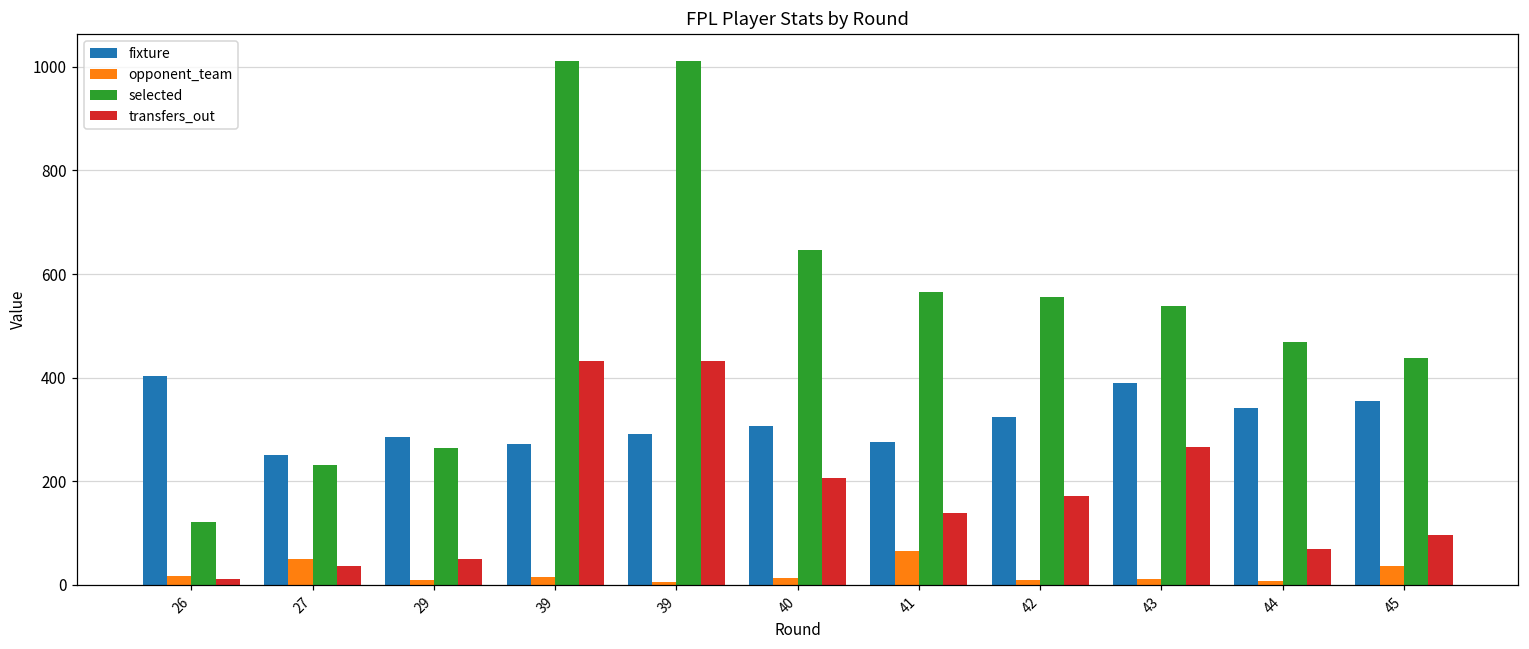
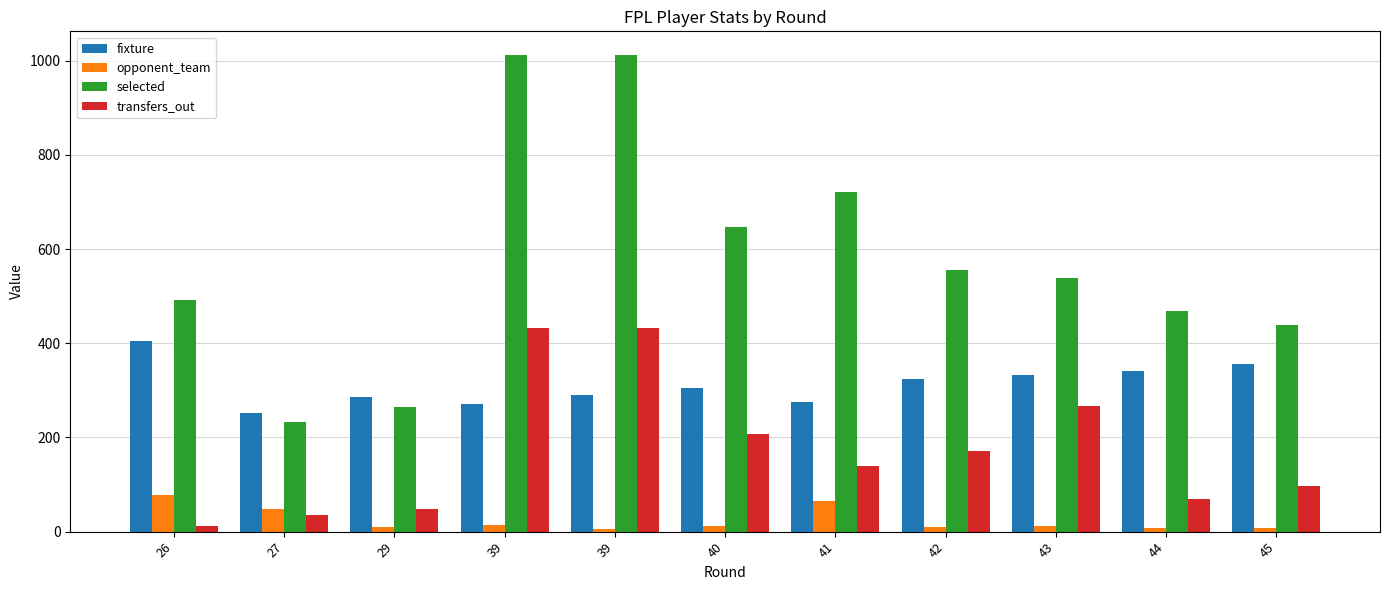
  {
    "fixture": {
      "26": 400,
      "27": 250,
      "29": 290,
      "40": 310,
      "41": 280,
      "42": 320,
-     "43": 390,
+     "43": 330,
      "44": 340,
      "45": 360
    },
    "opponent_team": {
-     "26": 20,
+     "26": 80,
      "27": 50,
      "29": 10,
      "40": 10,
      "41": 70,
      "42": 10,
      "43": 10,
      "44": 10,
-     "45": 40
+     "45": 10
    },
    "selected": {
-     "26": 120,
+     "26": 490,
      "27": 230,
      "29": 260,
      "40": 650,
-     "41": 570,
+     "41": 720,
      "42": 560,
      "43": 540,
      "44": 470,
      "45": 440
    },
    "transfers_out": {
      "26": 10,
      "27": 40,
      "29": 50,
      "40": 210,
      "41": 140,
      "42": 170,
      "43": 270,
      "44": 70,
      "45": 100
    }
  }
